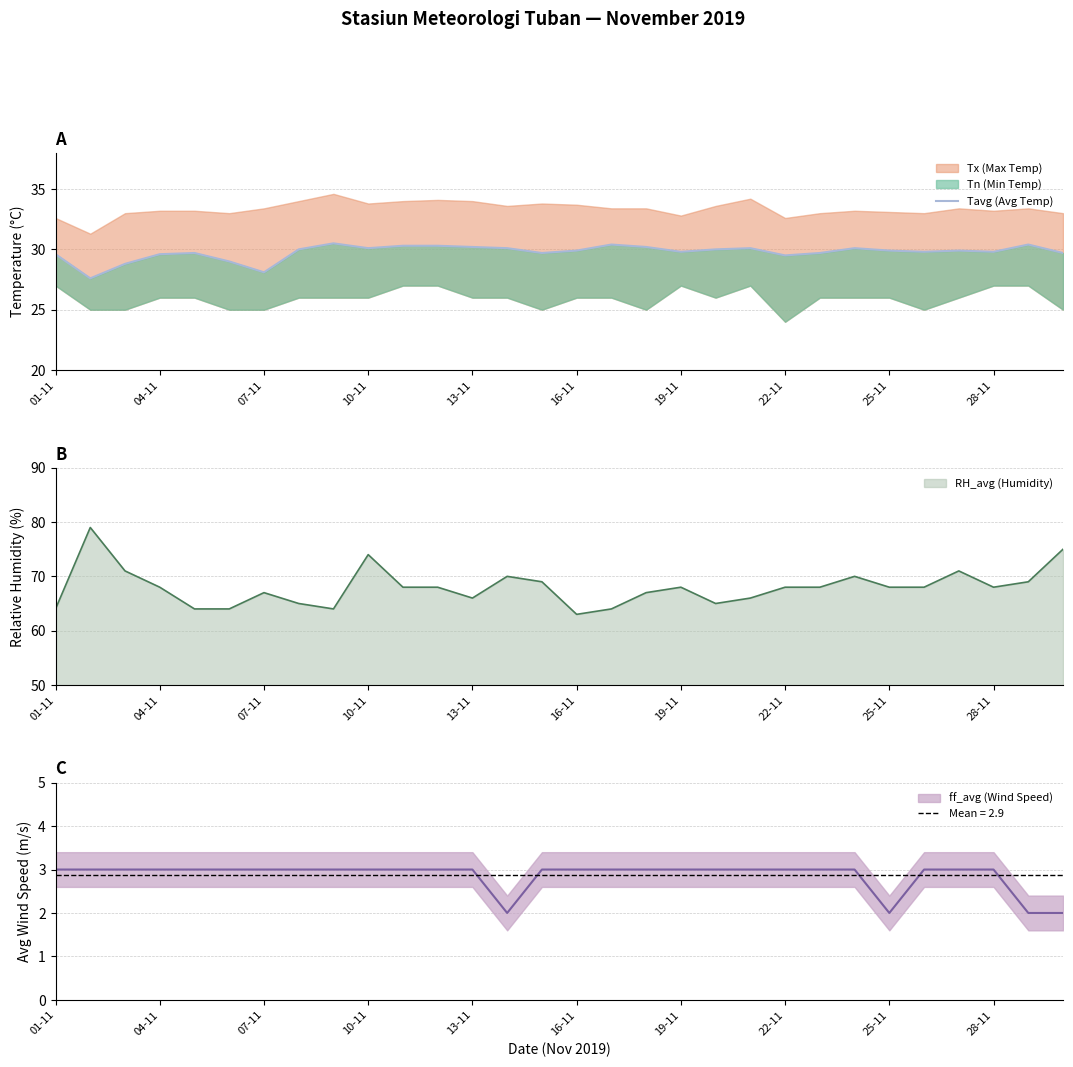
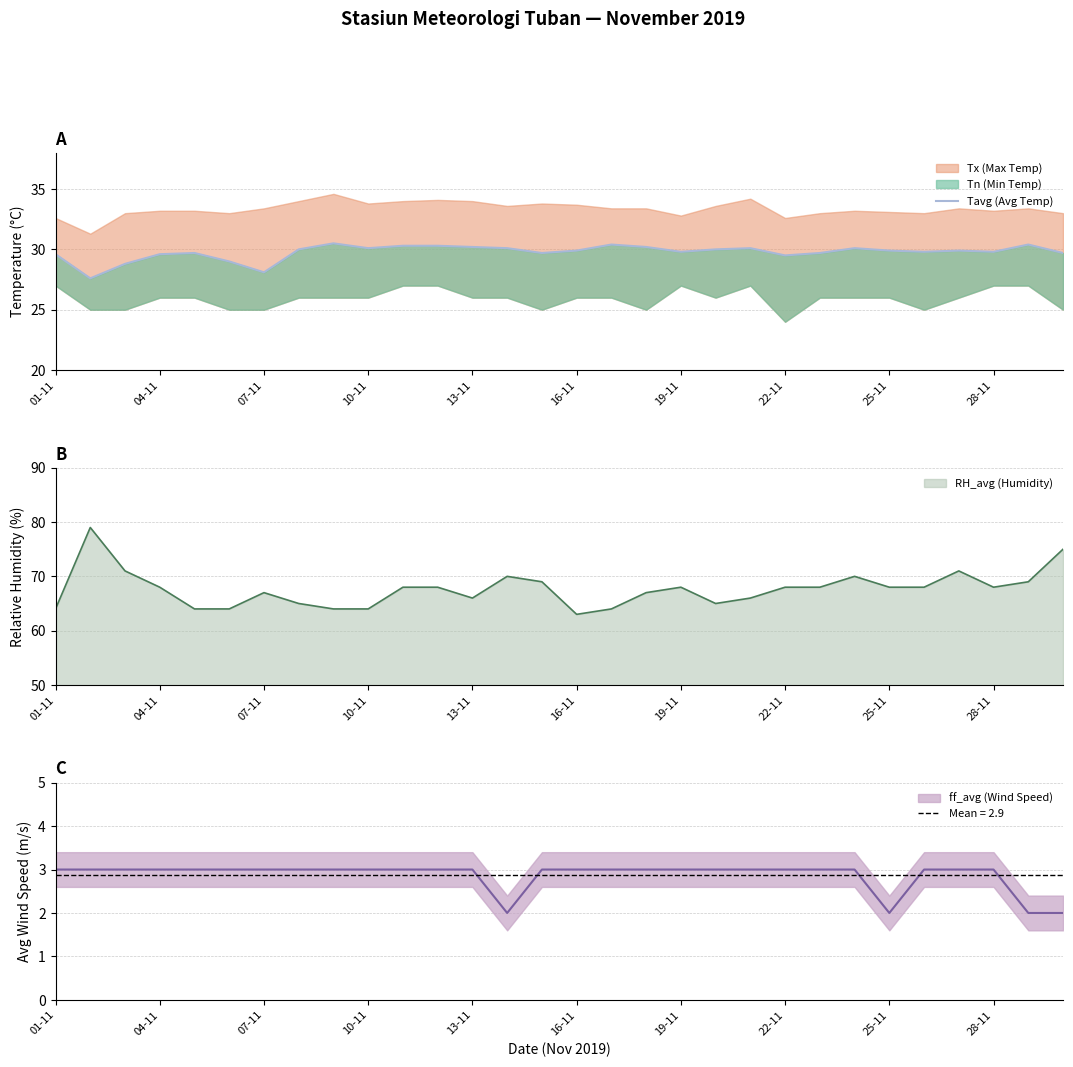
  {
    "A": {
      "Tn (Min Temp)": {
        "01-11": 29.6,
        "04-11": 29.6,
        "07-11": 28.1,
        "10-11": 30.1,
        "13-11": 30.2,
        "16-11": 29.9,
        "19-11": 29.8,
        "22-11": 29.5,
        "25-11": 29.9,
        "28-11": 29.8
      }
    },
    "B": {
      "01-11": 64,
      "04-11": 68,
      "07-11": 67,
-     "10-11": 74,
+     "10-11": 64,
      "13-11": 66,
      "16-11": 63,
      "19-11": 68,
      "22-11": 68,
      "25-11": 68,
      "28-11": 68
    }
  }
